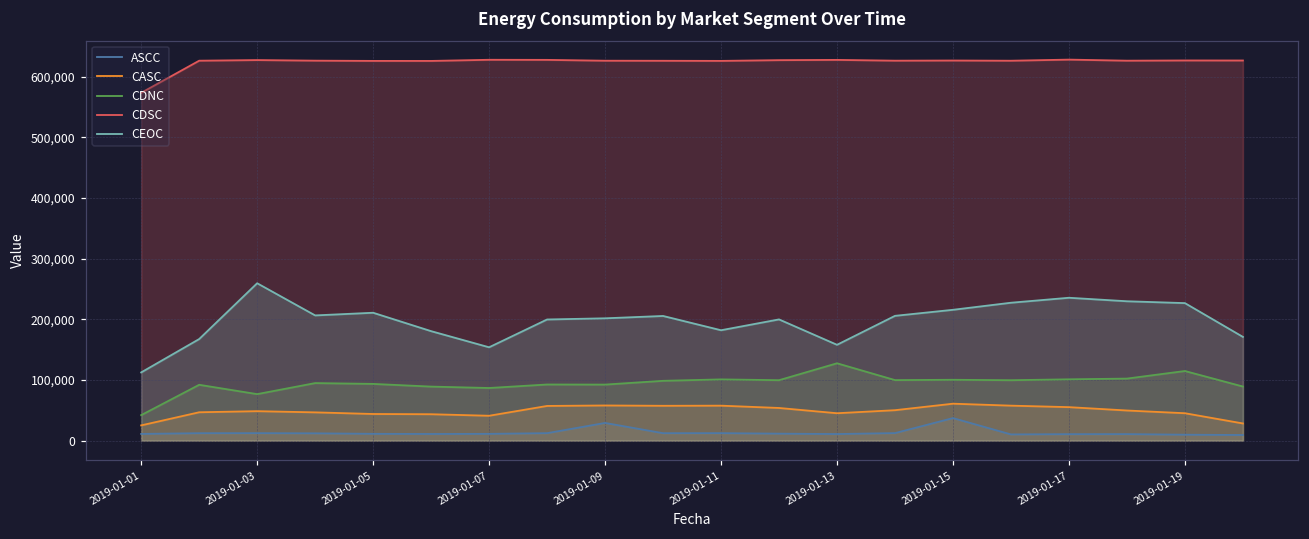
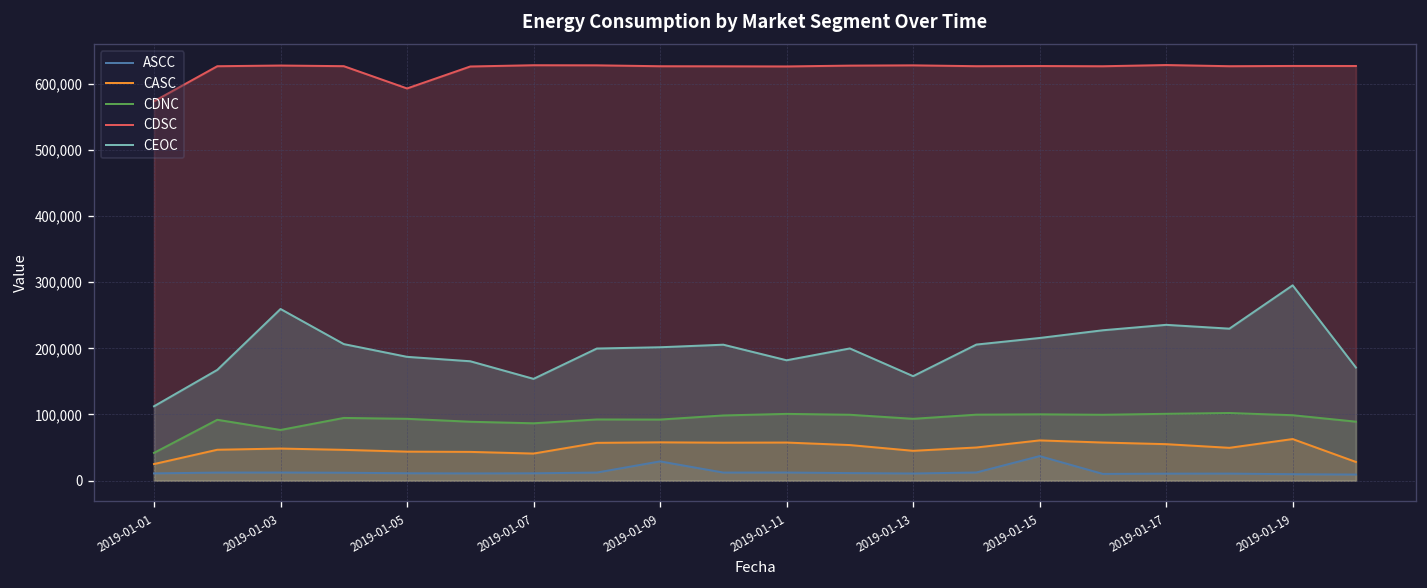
  {
    "ASCC": {
      "2019-01-01": "10,000",
      "2019-01-03": "10,000",
      "2019-01-05": "10,000",
      "2019-01-07": "10,000",
      "2019-01-09": "30,000",
      "2019-01-11": "10,000",
      "2019-01-13": "10,000",
      "2019-01-15": "40,000",
      "2019-01-17": "10,000",
      "2019-01-19": "10,000"
    },
    "CASC": {
      "2019-01-01": "30,000",
      "2019-01-03": "50,000",
      "2019-01-05": "40,000",
      "2019-01-07": "40,000",
      "2019-01-09": "60,000",
      "2019-01-11": "60,000",
      "2019-01-13": "50,000",
      "2019-01-15": "60,000",
      "2019-01-17": "60,000",
-     "2019-01-19": "50,000"
+     "2019-01-19": "60,000"
    },
    "CDNC": {
      "2019-01-01": "40,000",
      "2019-01-03": "80,000",
      "2019-01-05": "90,000",
      "2019-01-07": "90,000",
      "2019-01-09": "90,000",
      "2019-01-11": "100,000",
-     "2019-01-13": "130,000",
+     "2019-01-13": "90,000",
      "2019-01-15": "100,000",
      "2019-01-17": "100,000",
-     "2019-01-19": "110,000"
+     "2019-01-19": "100,000"
    },
    "CDSC": {
      "2019-01-03": "630,000",
-     "2019-01-05": "630,000",
+     "2019-01-05": "590,000",
      "2019-01-07": "630,000",
      "2019-01-09": "630,000",
      "2019-01-11": "630,000",
      "2019-01-13": "630,000",
      "2019-01-15": "630,000",
      "2019-01-17": "630,000",
      "2019-01-19": "630,000"
    },
    "CEOC": {
      "2019-01-01": "110,000",
      "2019-01-03": "260,000",
-     "2019-01-05": "210,000",
+     "2019-01-05": "190,000",
      "2019-01-07": "150,000",
      "2019-01-09": "200,000",
      "2019-01-11": "180,000",
      "2019-01-13": "160,000",
      "2019-01-15": "220,000",
      "2019-01-17": "240,000",
-     "2019-01-19": "230,000"
+     "2019-01-19": "300,000"
    }
  }
